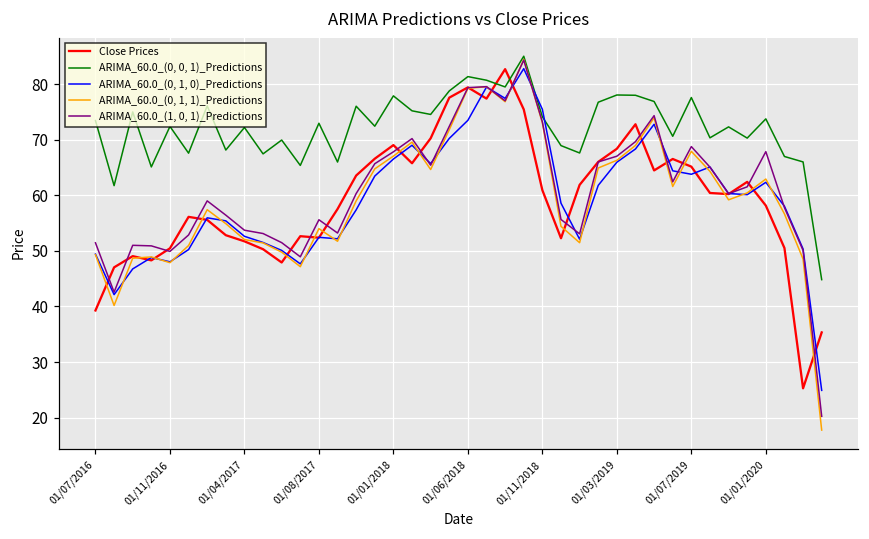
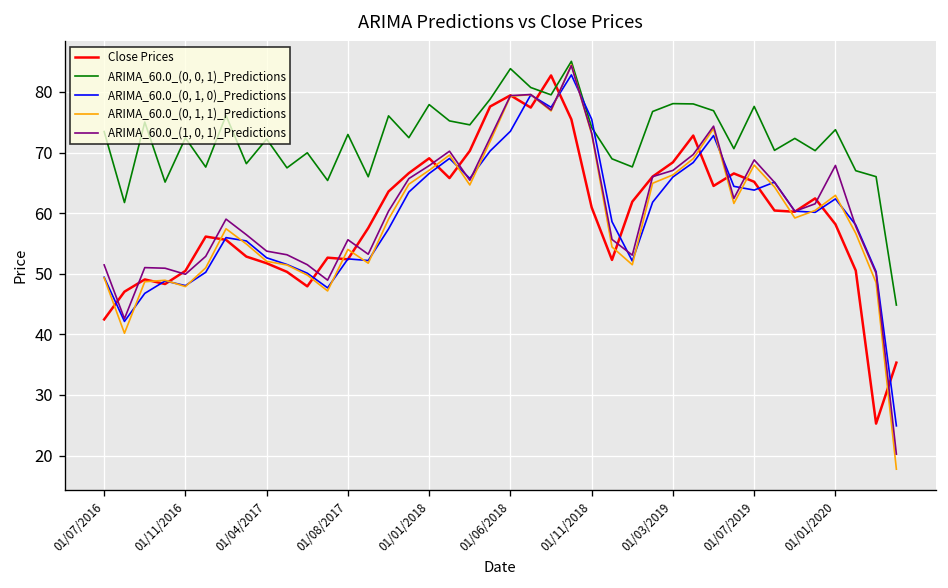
  {
    "Close Prices": {
-     "01/07/2016": 39,
+     "01/07/2016": 42,
      "01/11/2016": 50,
      "01/01/2018": 69,
      "01/11/2018": 61,
      "01/03/2019": 68,
      "01/07/2019": 65,
      "01/01/2020": 58
    },
    "ARIMA_60.0_(0, 0, 1)_Predictions": {
      "01/08/2017": 73,
      "01/01/2018": 78,
-     "01/06/2018": 81,
+     "01/06/2018": 84,
      "01/11/2018": 74,
      "01/03/2019": 78,
      "01/07/2019": 78,
      "01/01/2020": 74
    },
    "ARIMA_60.0_(0, 1, 0)_Predictions": {
      "01/04/2017": 53,
      "01/01/2018": 67,
      "01/06/2018": 74,
      "01/11/2018": 75,
      "01/07/2019": 64,
      "01/01/2020": 62
    },
    "ARIMA_60.0_(0, 1, 1)_Predictions": {
      "01/08/2017": 54,
      "01/01/2018": 67,
      "01/07/2019": 68,
      "01/01/2020": 63
    },
    "ARIMA_60.0_(1, 0, 1)_Predictions": {
      "01/07/2016": 51,
      "01/11/2016": 50,
      "01/04/2017": 54,
      "01/08/2017": 56,
      "01/01/2018": 68,
      "01/03/2019": 67,
      "01/07/2019": 69,
      "01/01/2020": 68
    }
  }
